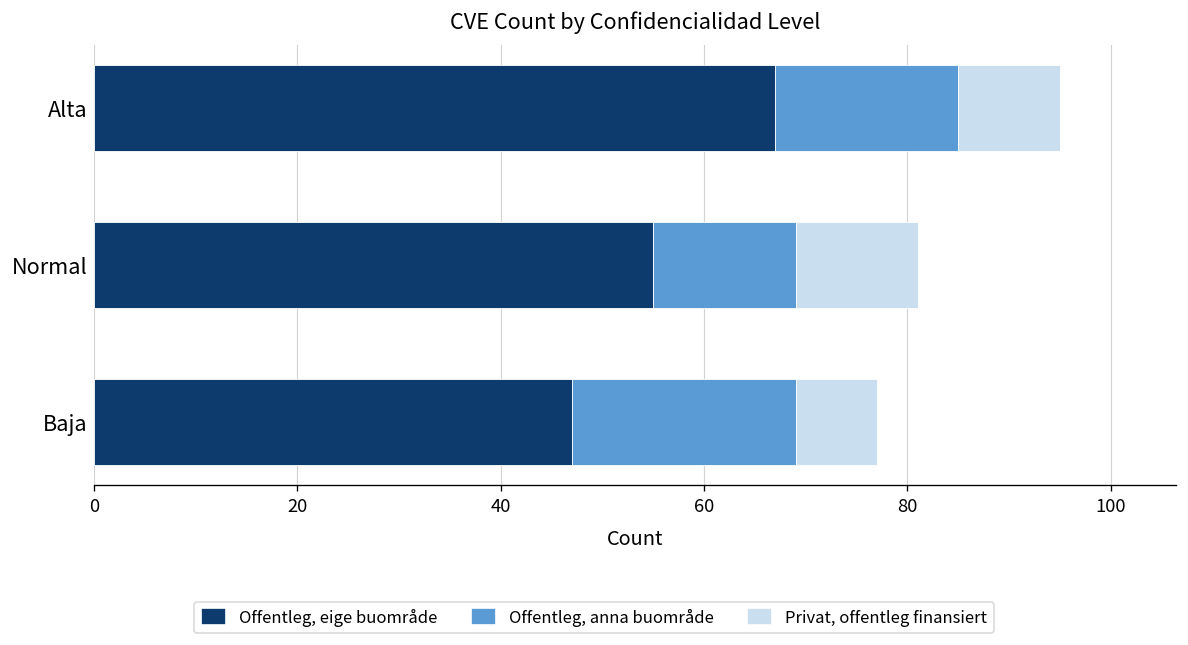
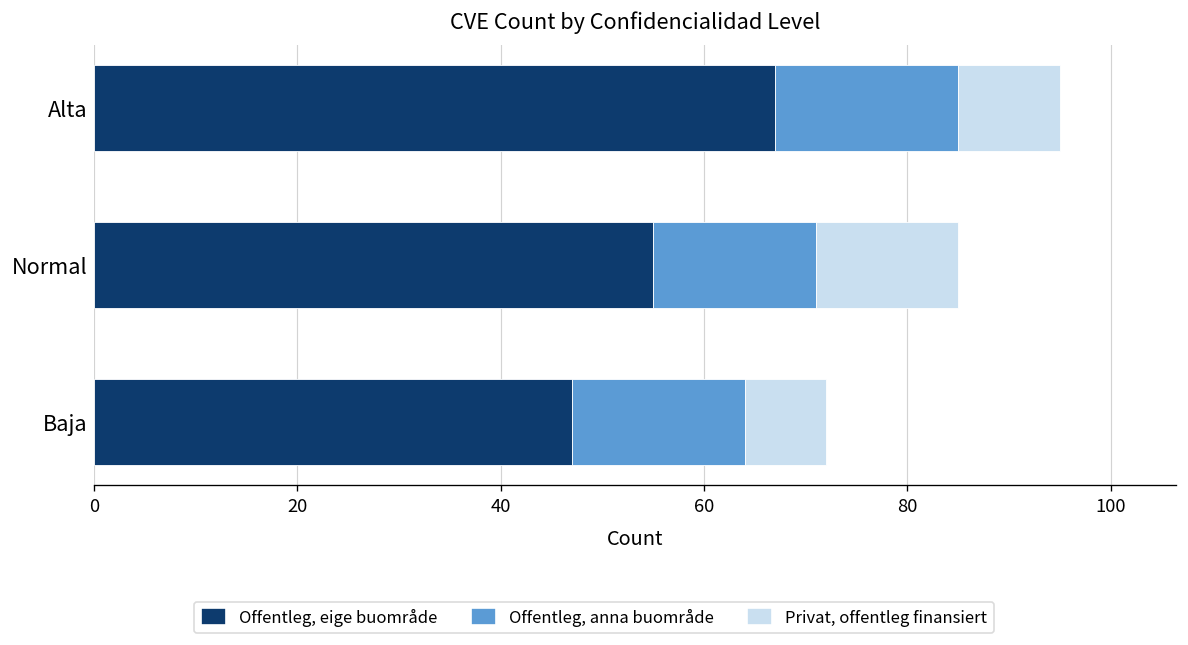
  {
    "Offentleg, eige buområde": {
      "Alta": 67,
      "Normal": 55,
      "Baja": 47
    },
    "Offentleg, anna buområde": {
      "Alta": 18,
-     "Normal": 14,
-     "Baja": 22
+     "Normal": 16,
+     "Baja": 17
    },
    "Privat, offentleg finansiert": {
      "Alta": 10,
-     "Normal": 12,
+     "Normal": 14,
      "Baja": 8
    }
  }
